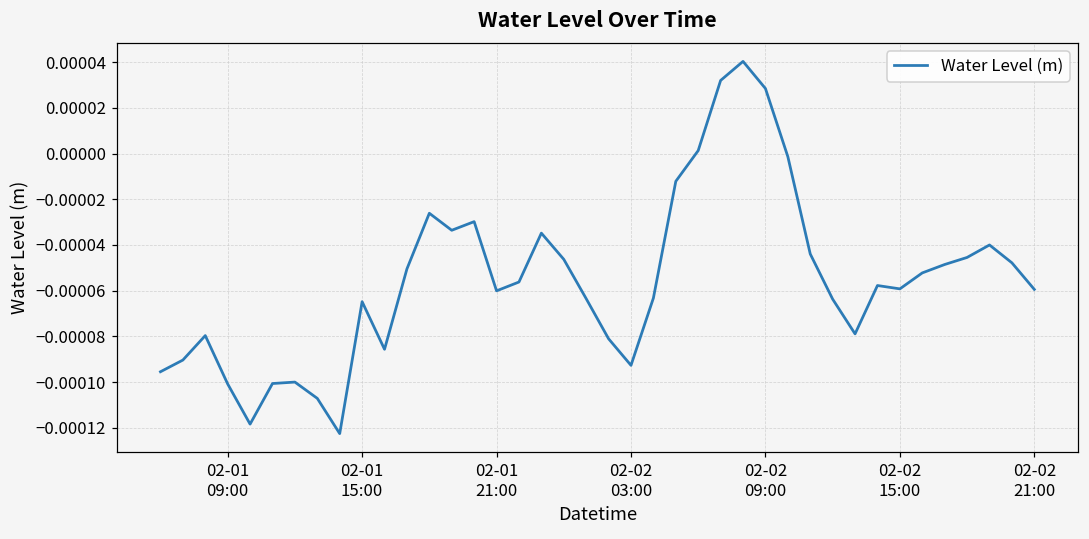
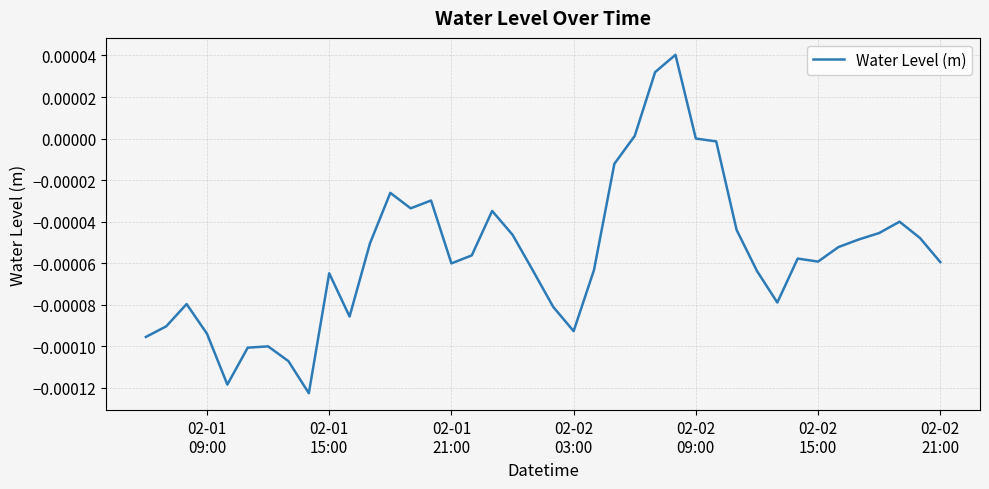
  {
-   "02-01 09:00": -0.000101,
+   "02-01 09:00": -0.000094,
    "02-01 15:00": -0.000065,
    "02-01 21:00": -0.000060,
    "02-02 03:00": -0.000093,
-   "02-02 09:00": 0.00003,
+   "02-02 09:00": 0.00000,
    "02-02 15:00": -0.000059,
    "02-02 21:00": -0.000059
  }
